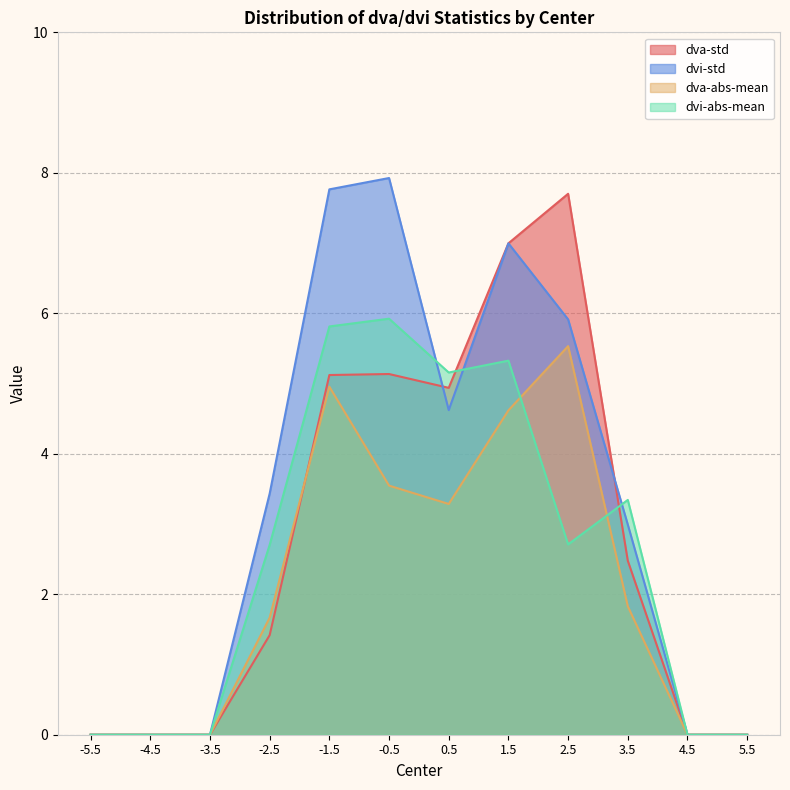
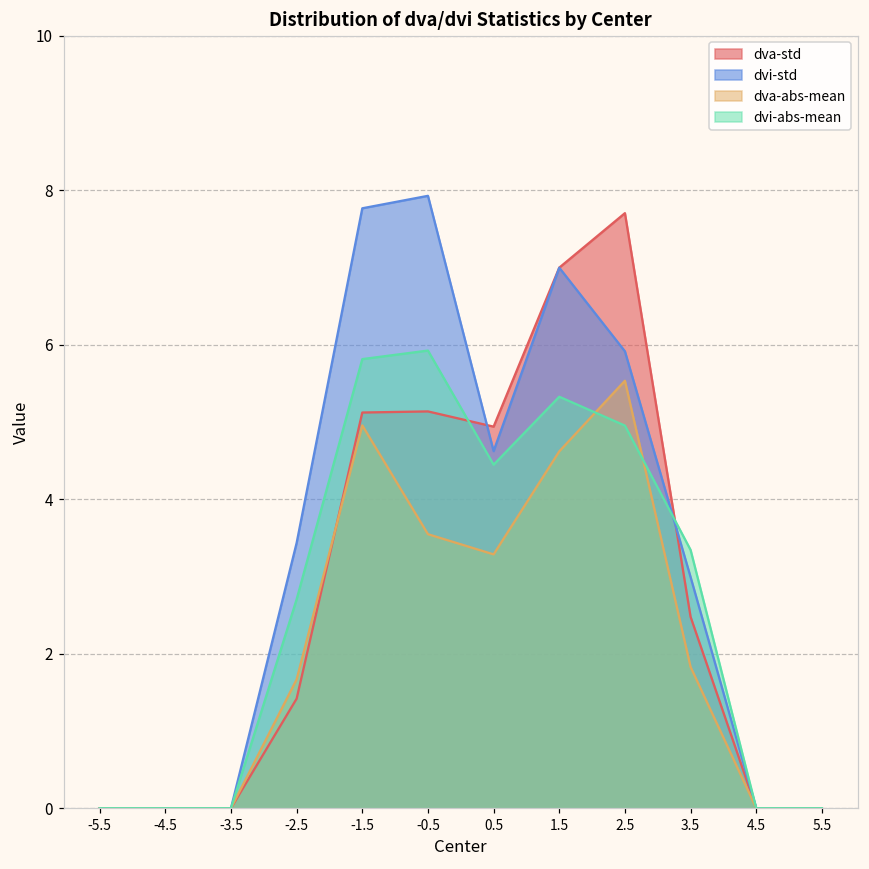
  {
    "dva-std": {
      "-2.5": 1.4,
      "-1.5": 5.1,
      "-0.5": 5.1,
      "0.5": 4.9,
      "2.5": 7.7,
      "3.5": 2.5
    },
    "dvi-std": {
      "-2.5": 3.4,
      "-1.5": 7.8,
      "-0.5": 7.9,
      "0.5": 4.6,
      "2.5": 5.9,
      "3.5": 3.0
    },
    "dva-abs-mean": {
      "-2.5": 1.7,
      "-1.5": 5.0,
      "-0.5": 3.5,
      "0.5": 3.3,
      "1.5": 4.6,
      "2.5": 5.5,
      "3.5": 1.8
    },
    "dvi-abs-mean": {
      "-2.5": 2.7,
      "-1.5": 5.8,
      "-0.5": 5.9,
-     "0.5": 5.2,
+     "0.5": 4.4,
      "1.5": 5.3,
-     "2.5": 2.7,
+     "2.5": 5.0,
      "3.5": 3.3
    }
  }
